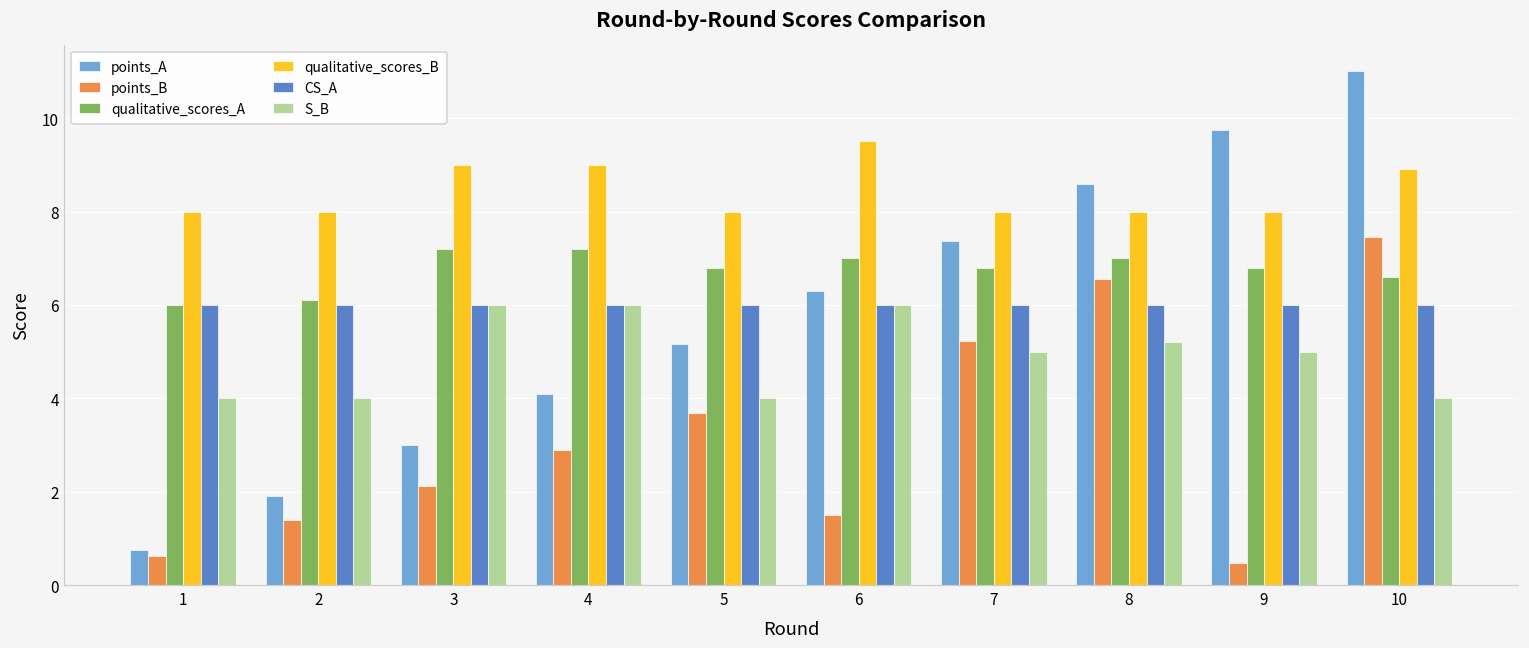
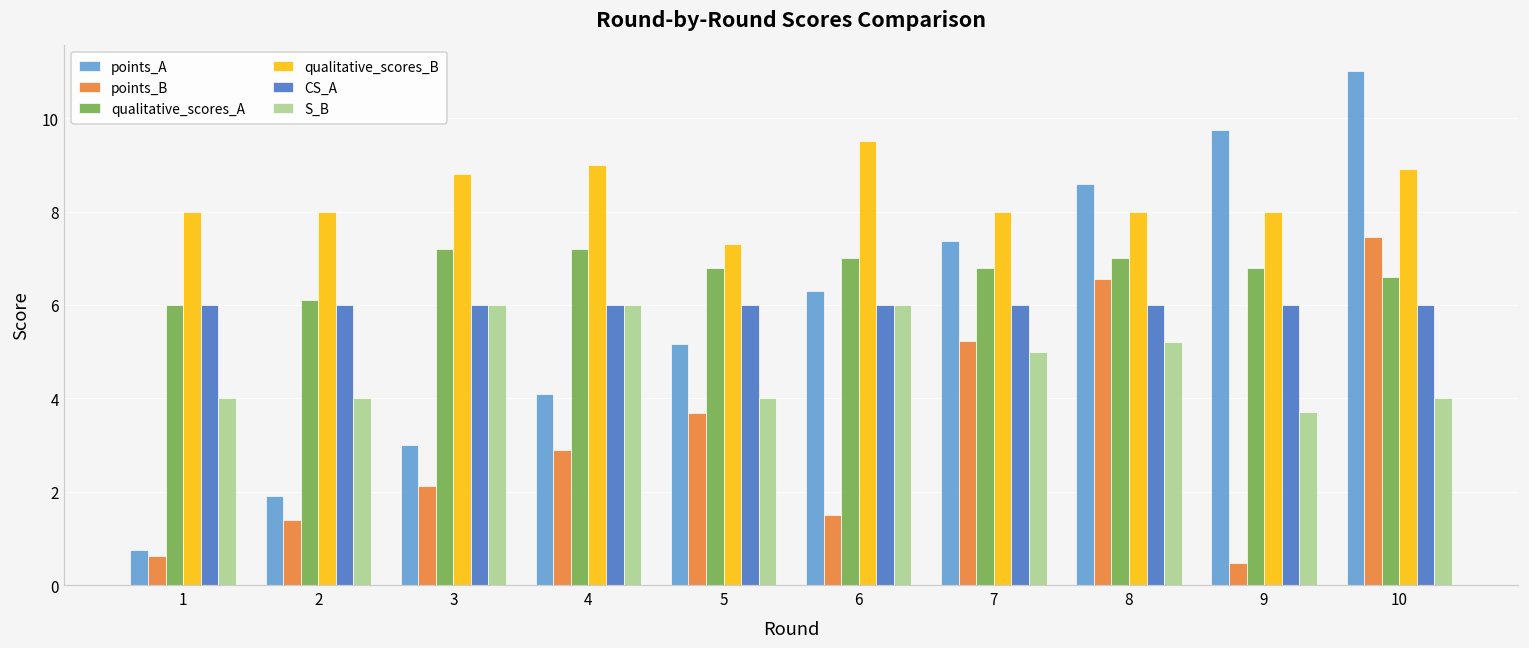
  {
    "points_B": {
      "1": 0.6,
      "2": 1.4,
      "3": 2.1,
      "4": 2.9,
      "5": 3.7,
      "6": 1.5,
      "7": 5.2,
      "8": 6.5,
      "9": 0.5,
      "10": 7.5
    },
    "qualitative_scores_A": {
      "1": 6.0,
      "2": 6.1,
      "3": 7.2,
      "4": 7.2,
      "5": 6.8,
      "6": 7.0,
      "7": 6.8,
      "8": 7.0,
      "9": 6.8,
      "10": 6.6
    },
    "qualitative_scores_B": {
      "1": 8.0,
      "2": 8.0,
-     "3": 9.0,
+     "3": 8.8,
      "4": 9.0,
-     "5": 8.0,
+     "5": 7.3,
      "6": 9.5,
      "7": 8.0,
      "8": 8.0,
      "9": 8.0,
      "10": 8.9
    },
    "S_B": {
      "1": 4.0,
      "2": 4.0,
      "3": 6.0,
      "4": 6.0,
      "5": 4.0,
      "6": 6.0,
      "7": 5.0,
      "8": 5.2,
-     "9": 5.0,
+     "9": 3.7,
      "10": 4.0
    }
  }
